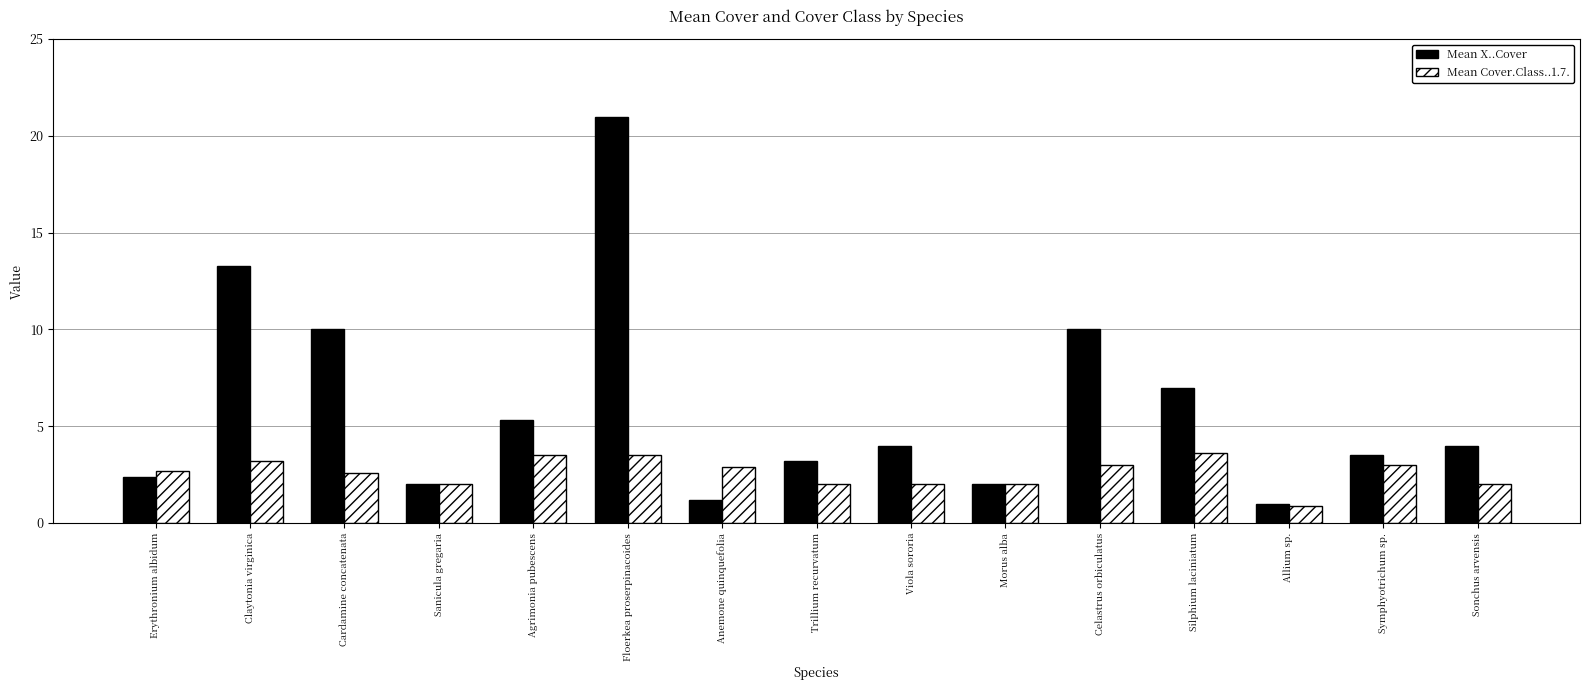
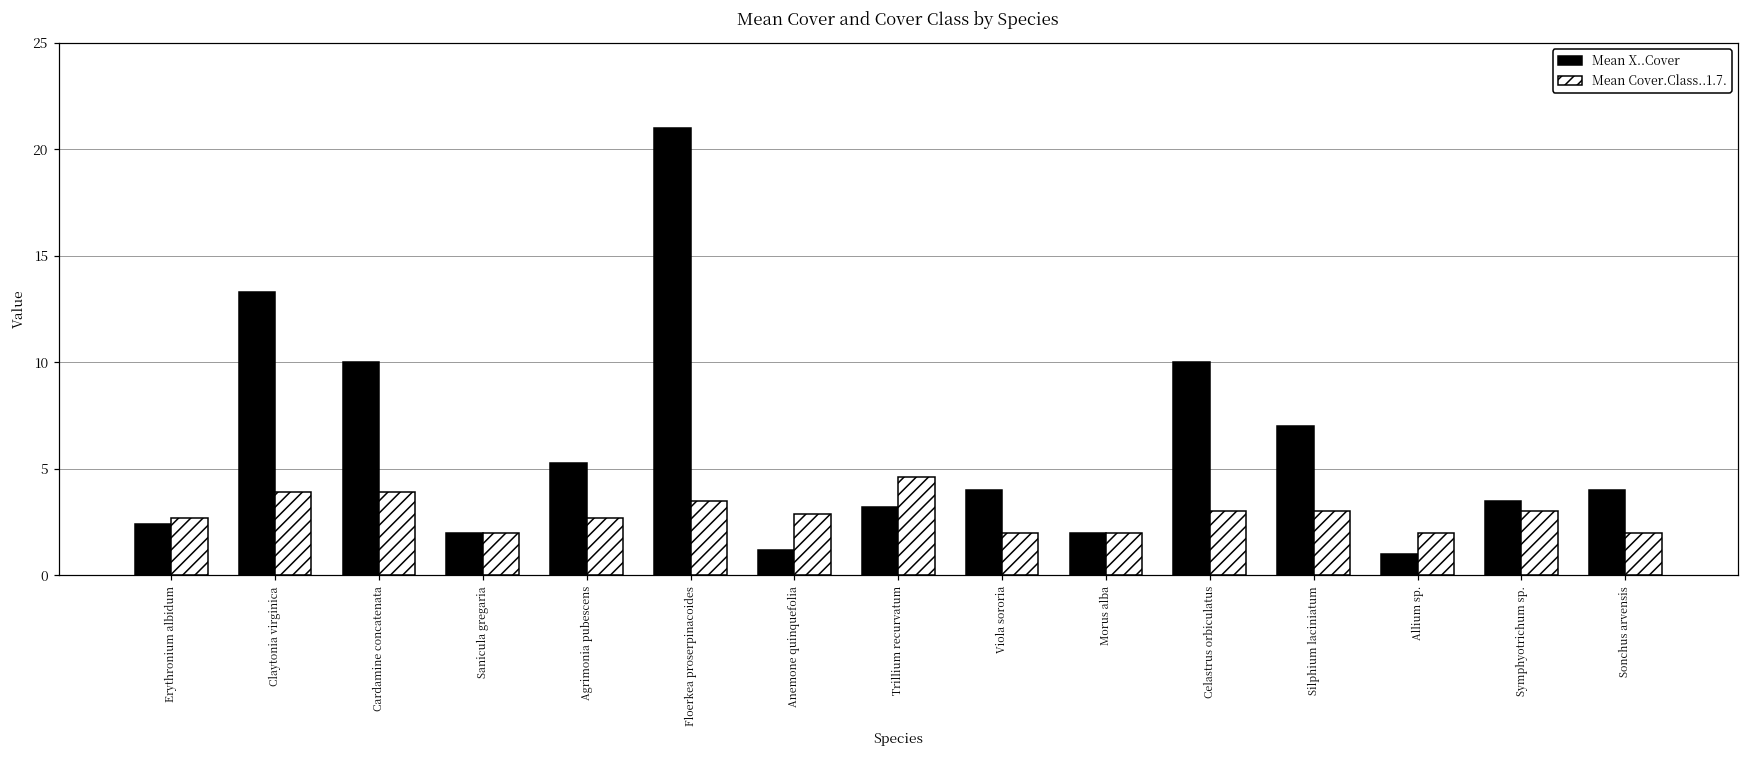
  {
    "Mean X..Cover": {
      "Erythronium albidum": 2.4,
      "Claytonia virginica": 13.3,
      "Cardamine concatenata": 10.0,
      "Sanicula gregaria": 2.0,
      "Agrimonia pubescens": 5.3,
      "Floerkea proserpinacoides": 21.0,
      "Anemone quinquefolia": 1.2,
      "Trillium recurvatum": 3.2,
      "Viola sororia": 4.0,
      "Morus alba": 2.0,
      "Celastrus orbiculatus": 10.0,
      "Silphium laciniatum": 7.0,
      "Allium sp.": 1.0,
      "Symphyotrichum sp.": 3.5,
      "Sonchus arvensis": 4.0
    },
    "Mean Cover.Class..1.7.": {
      "Erythronium albidum": 2.7,
-     "Claytonia virginica": 3.2,
-     "Cardamine concatenata": 2.6,
+     "Claytonia virginica": 3.9,
+     "Cardamine concatenata": 3.9,
      "Sanicula gregaria": 2.0,
-     "Agrimonia pubescens": 3.5,
+     "Agrimonia pubescens": 2.7,
      "Floerkea proserpinacoides": 3.5,
      "Anemone quinquefolia": 2.9,
-     "Trillium recurvatum": 2.0,
+     "Trillium recurvatum": 4.6,
      "Viola sororia": 2.0,
      "Morus alba": 2.0,
      "Celastrus orbiculatus": 3.0,
-     "Silphium laciniatum": 3.6,
-     "Allium sp.": 0.9,
+     "Silphium laciniatum": 3.0,
+     "Allium sp.": 2.0,
      "Symphyotrichum sp.": 3.0,
      "Sonchus arvensis": 2.0
    }
  }
